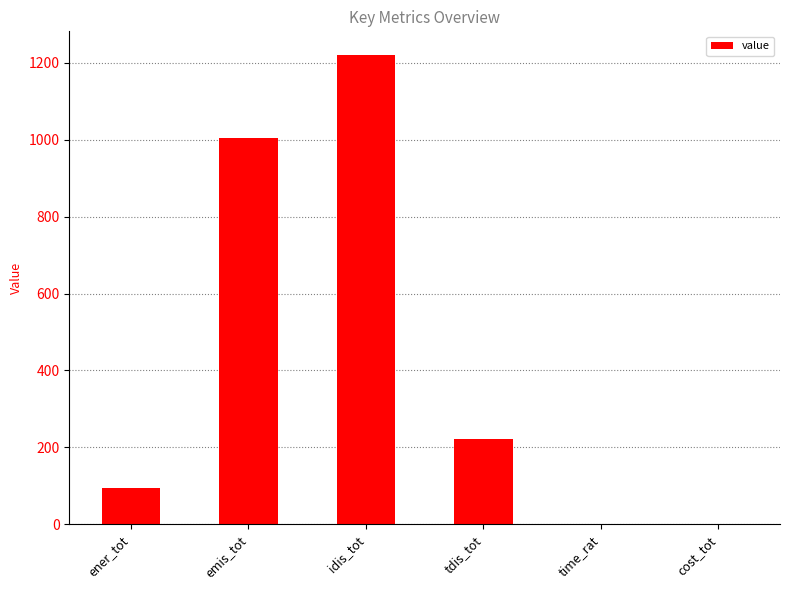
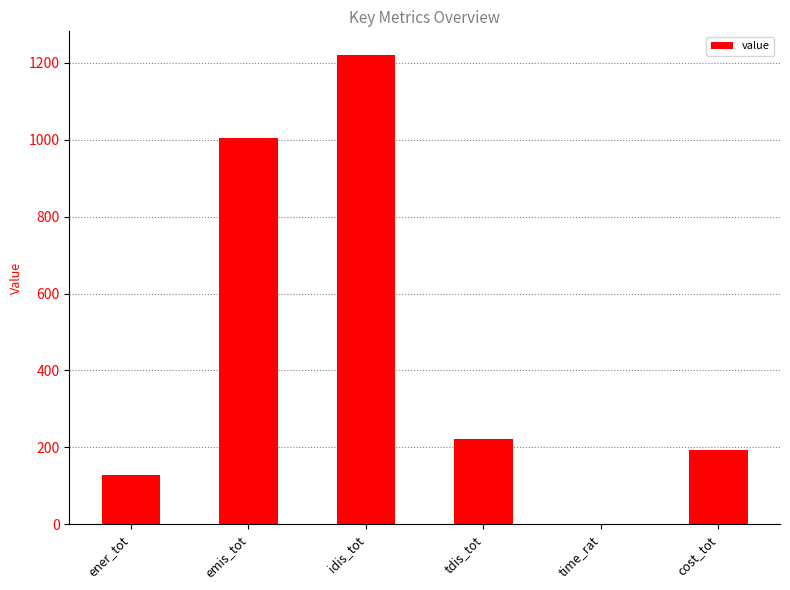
  {
-   "ener_tot": 90,
+   "ener_tot": 130,
    "emis_tot": 1000,
    "idis_tot": 1220,
    "tdis_tot": 220,
-   "cost_tot": 0
+   "cost_tot": 190
  }
